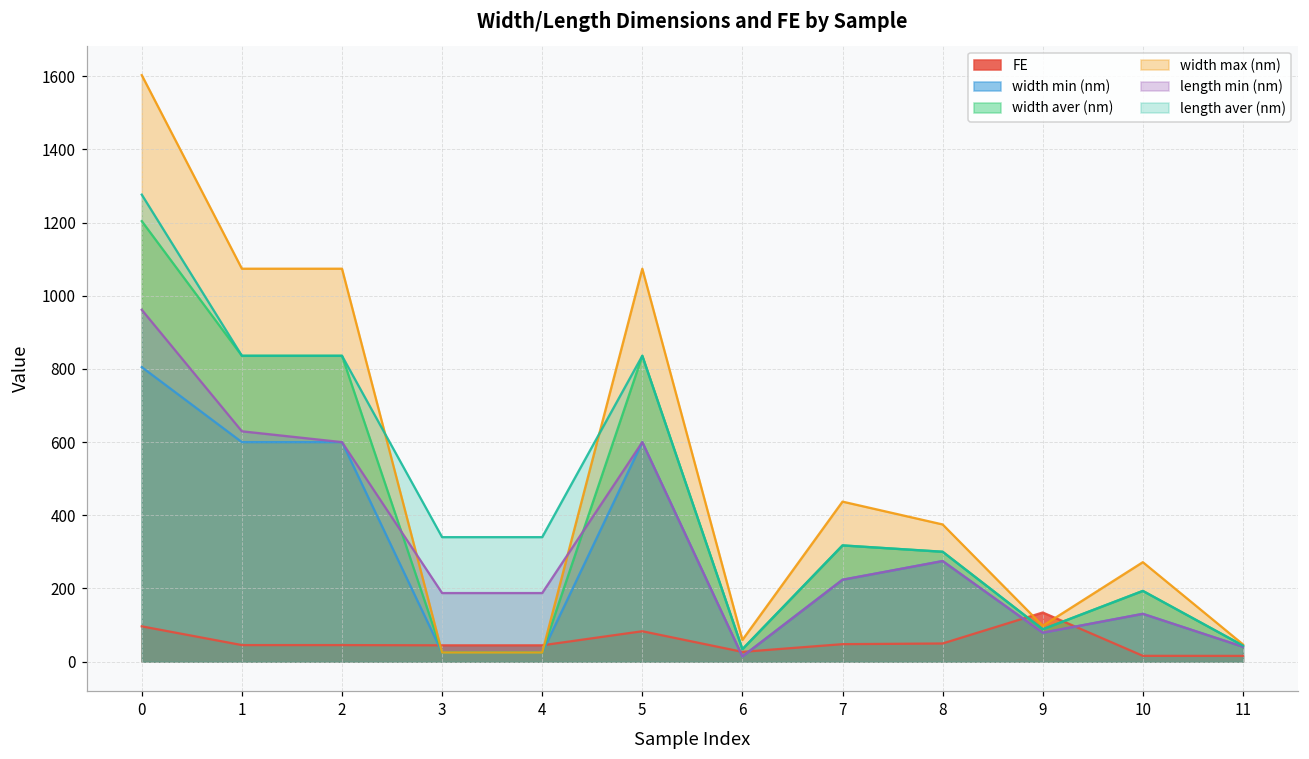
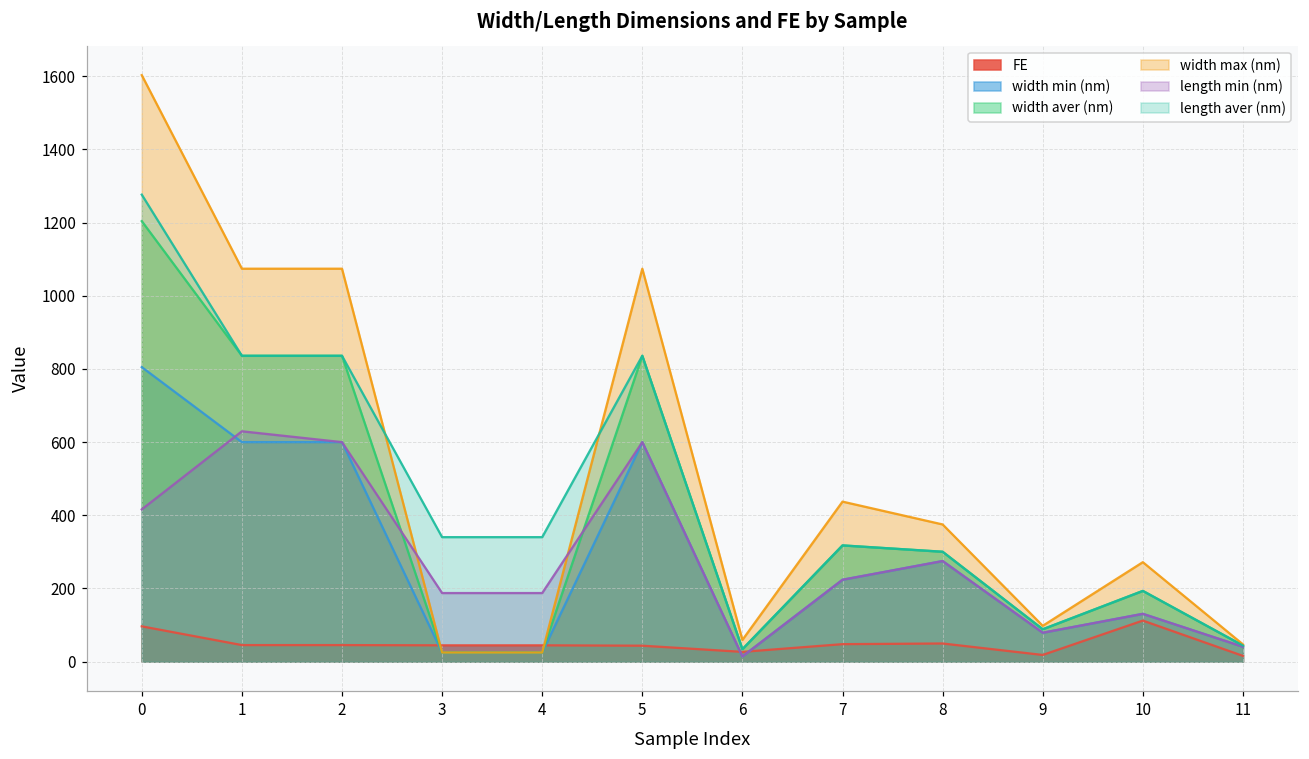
  {
    "FE": {
      "0": 100,
      "1": 50,
      "2": 50,
      "3": 40,
      "4": 40,
-     "5": 80,
+     "5": 40,
      "7": 50,
      "8": 50,
-     "9": 130,
-     "10": 20,
+     "9": 20,
+     "10": 110,
      "11": 20
    },
    "width min (nm)": {
      "0": 810,
      "1": 600
    },
    "width max (nm)": {
      "0": 1600,
      "1": 1070,
      "2": 1070,
      "5": 1070,
      "6": 60,
      "7": 440,
      "8": 380,
      "9": 100,
      "10": 270
    },
    "length min (nm)": {
-     "0": 960,
+     "0": 420,
      "1": 630,
      "3": 190,
      "4": 190
    }
  }
